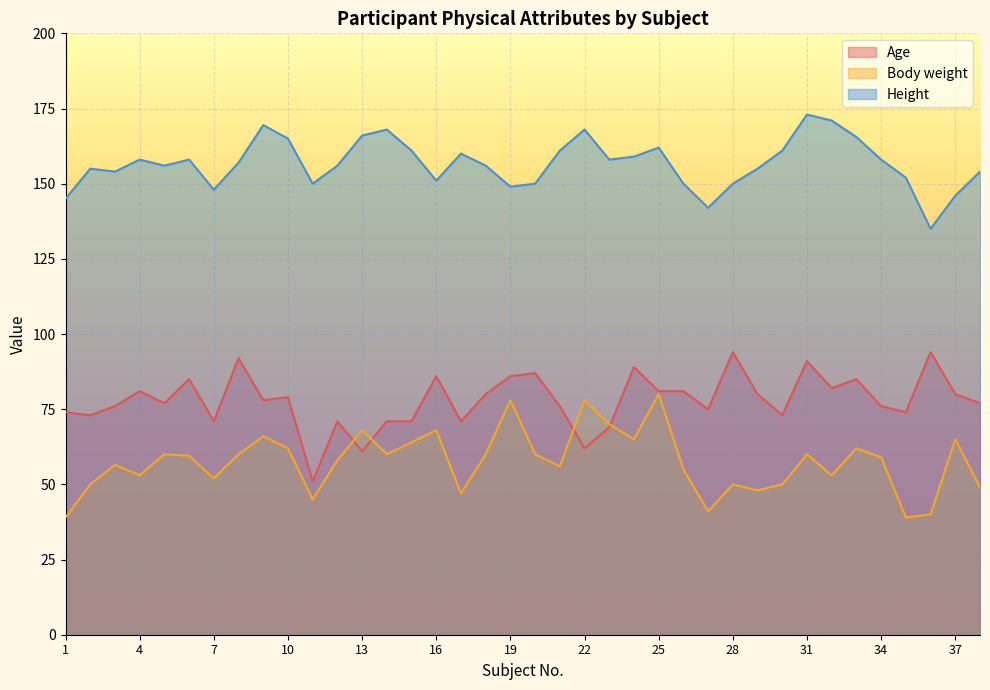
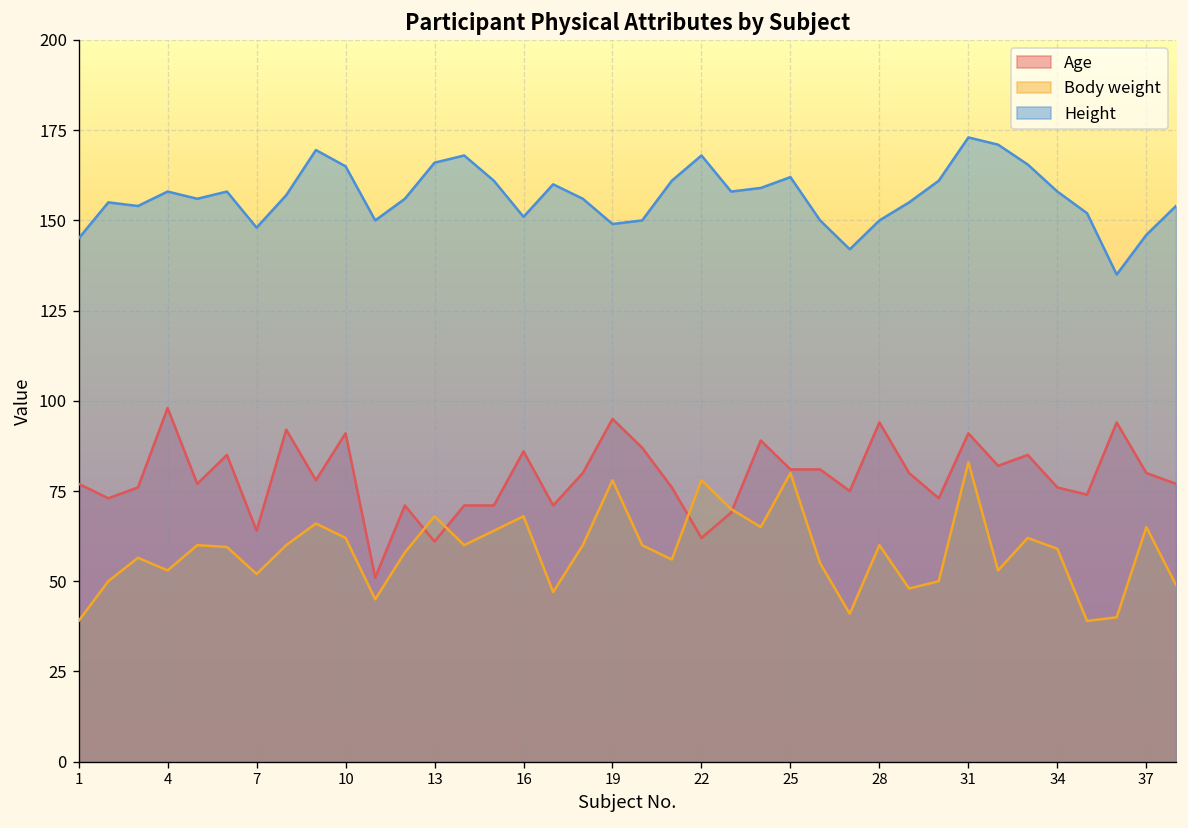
  {
    "Age": {
-     "1": 74,
-     "4": 81,
-     "7": 71,
-     "10": 79,
+     "1": 77,
+     "4": 98,
+     "7": 64,
+     "10": 91,
      "13": 61,
      "16": 86,
-     "19": 86,
+     "19": 95,
      "22": 62,
      "25": 81,
      "28": 94,
      "31": 91,
      "34": 76,
      "37": 80
    },
    "Body weight": {
      "1": 39,
      "4": 53,
      "7": 52,
      "10": 62,
      "13": 68,
      "16": 68,
      "19": 78,
      "22": 78,
      "25": 80,
-     "28": 50,
-     "31": 60,
+     "28": 60,
+     "31": 83,
      "34": 59,
      "37": 65
    },
    "Height": {
      "1": 145,
      "4": 158,
      "7": 148,
      "10": 165,
      "13": 166,
      "16": 151,
      "19": 149,
      "22": 168,
      "25": 162,
      "28": 150,
      "31": 173,
      "34": 158,
      "37": 146
    }
  }
